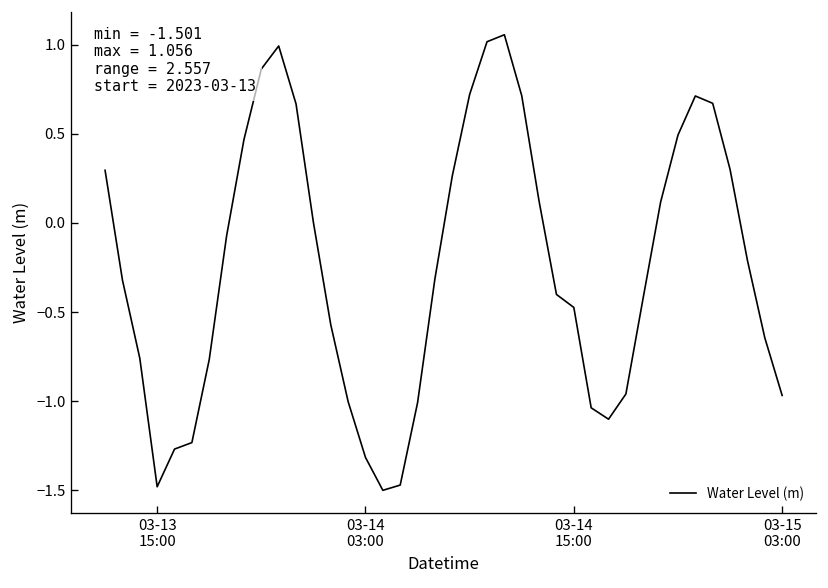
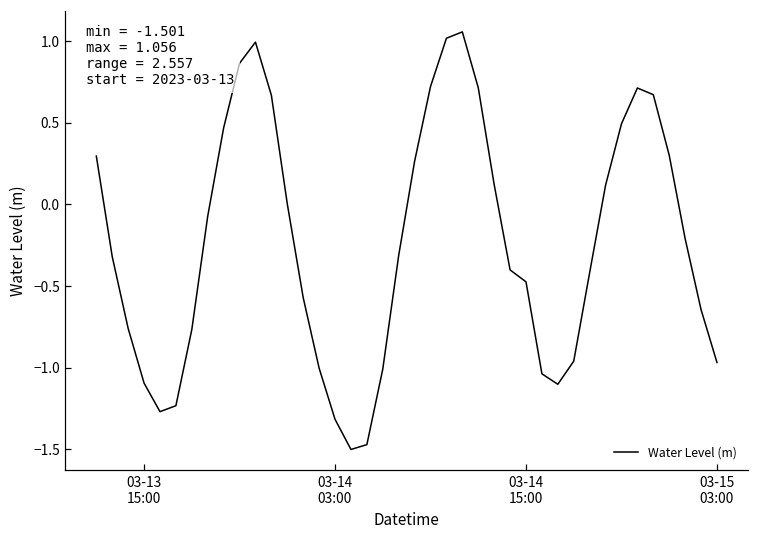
  {
-   "03-13 15:00": -1.48,
+   "03-13 15:00": -1.09,
    "03-14 03:00": -1.32,
    "03-14 15:00": -0.47,
    "03-15 03:00": -0.97
  }
